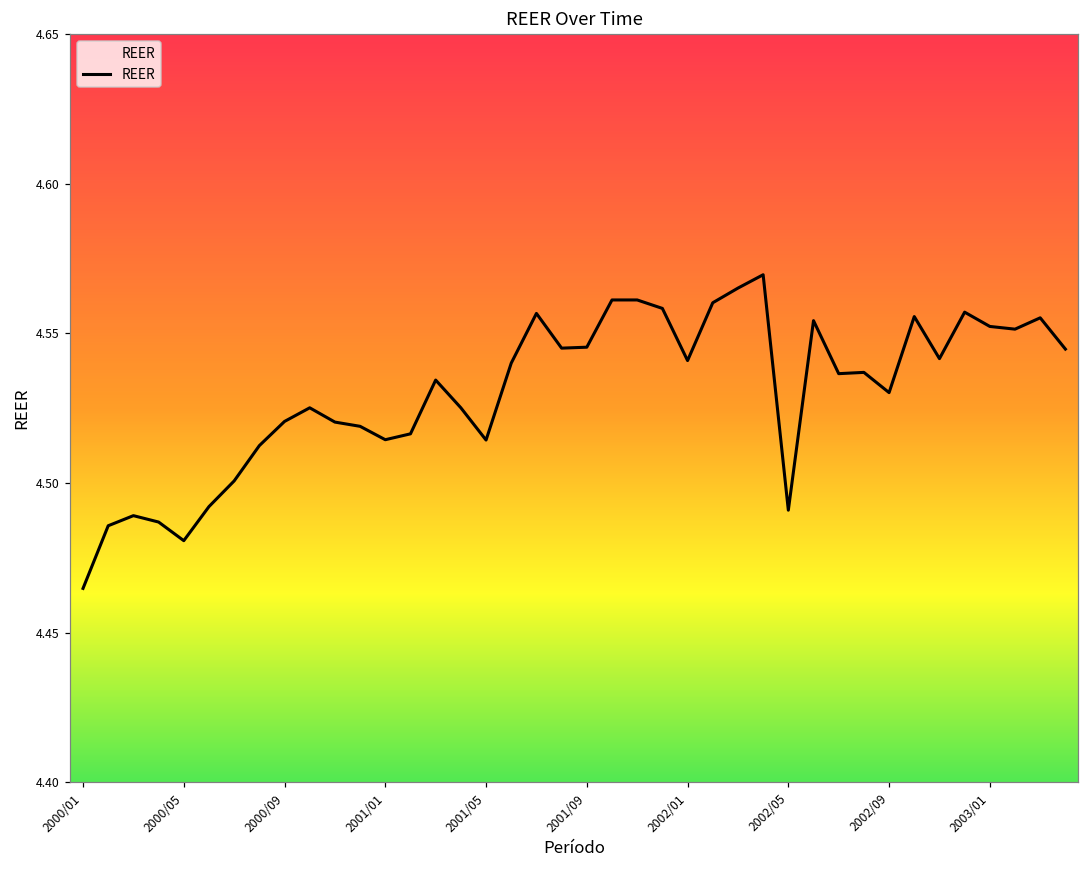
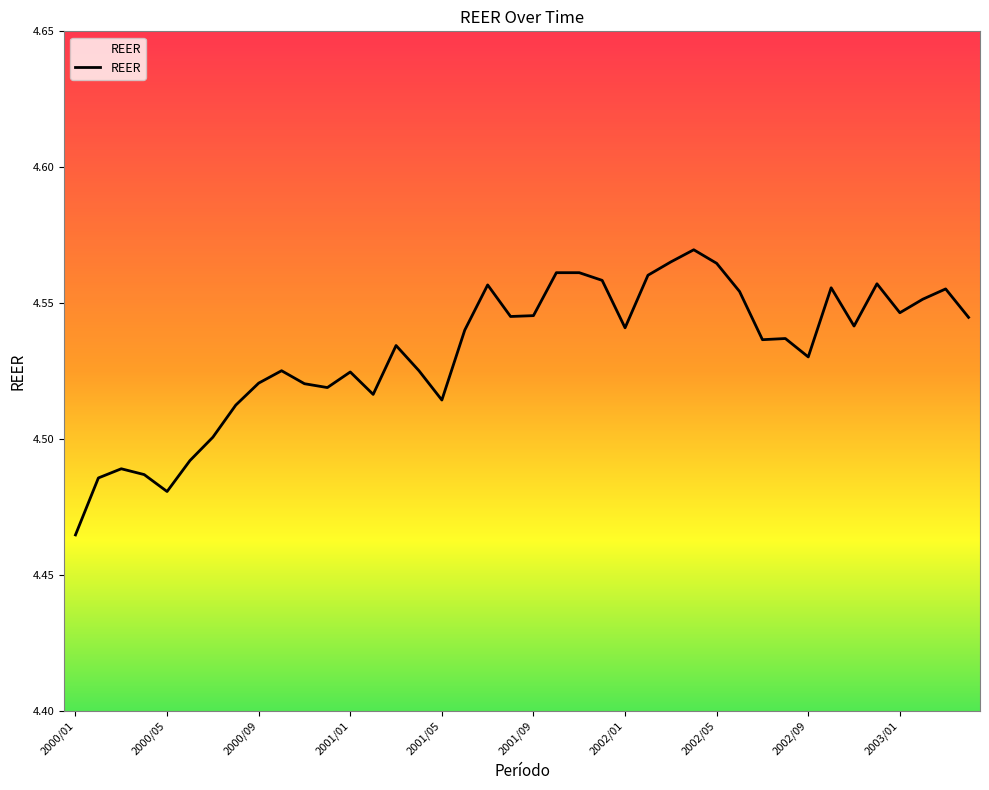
  {
    "2000/01": 4.465,
    "2000/05": 4.481,
    "2000/09": 4.521,
-   "2001/01": 4.514,
+   "2001/01": 4.525,
    "2001/05": 4.514,
    "2001/09": 4.545,
    "2002/01": 4.541,
-   "2002/05": 4.491,
+   "2002/05": 4.565,
    "2002/09": 4.530,
-   "2003/01": 4.552
+   "2003/01": 4.546
  }
